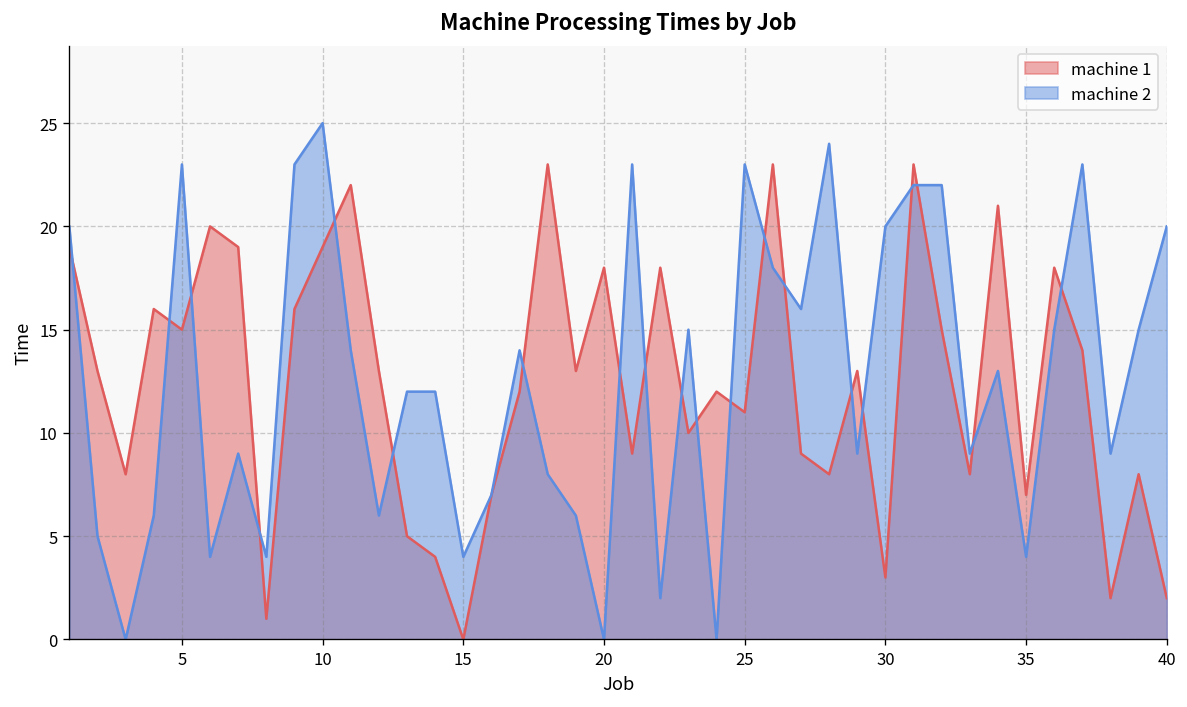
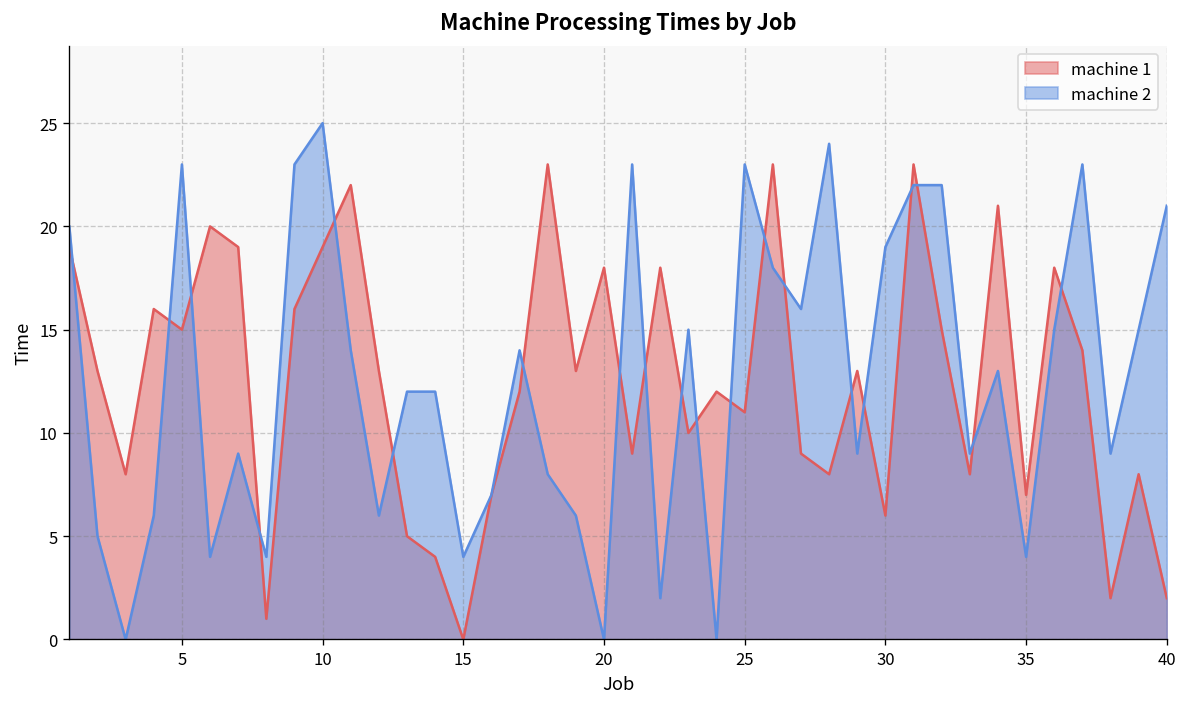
  {
    "machine 1": {
      "5": 15,
      "10": 19,
      "15": 0,
      "20": 18,
      "25": 11,
-     "30": 3,
+     "30": 6,
      "35": 7,
      "40": 2
    },
    "machine 2": {
      "5": 23,
      "10": 25,
      "15": 4,
      "20": 0,
      "25": 23,
-     "30": 20,
+     "30": 19,
      "35": 4,
-     "40": 20
+     "40": 21
    }
  }
